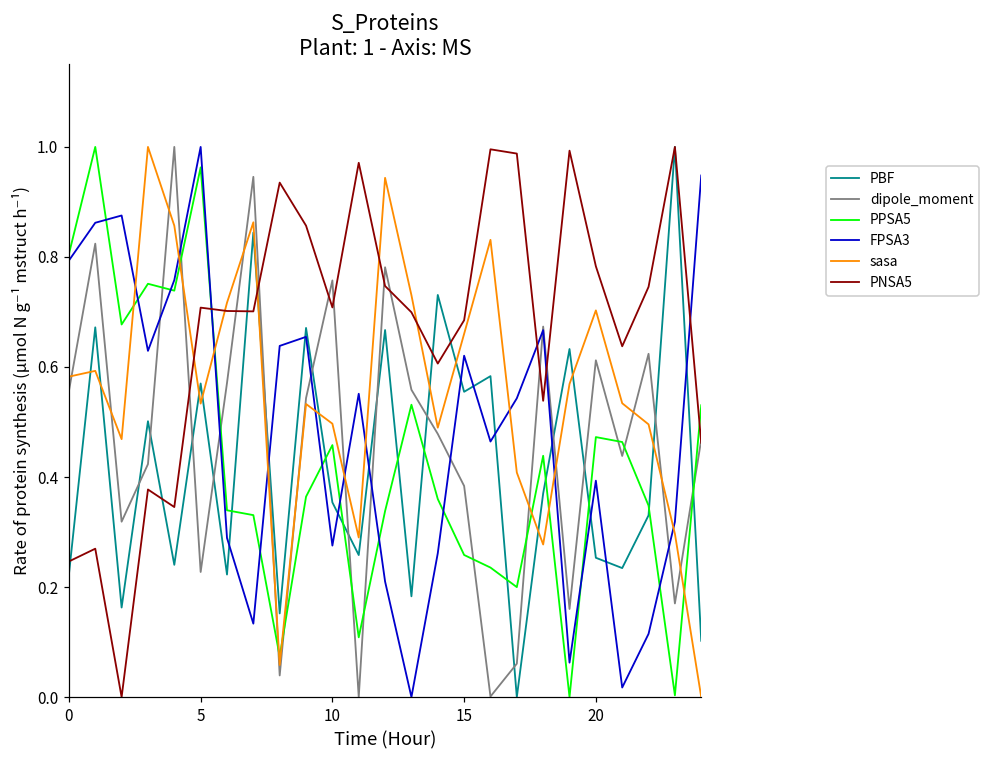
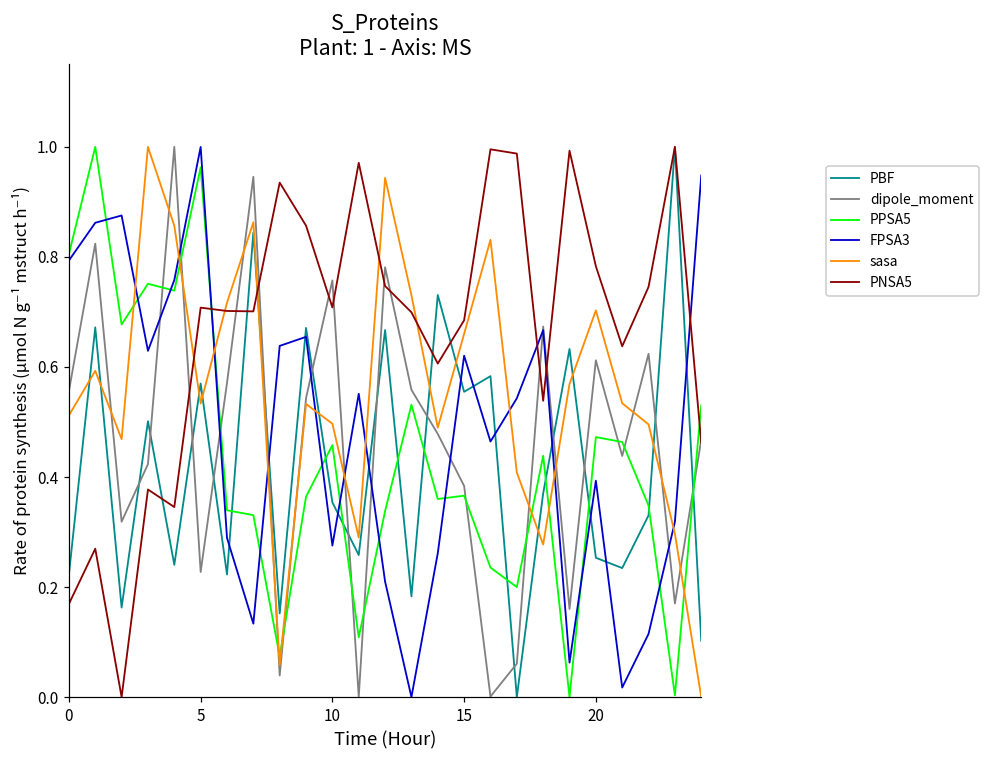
  {
    "PBF": {
      "0": 0.22,
      "5": 0.57,
      "10": 0.35,
      "15": 0.55,
      "20": 0.25
    },
    "dipole_moment": {
      "0": 0.56,
      "5": 0.23,
      "10": 0.76,
      "15": 0.38,
      "20": 0.61
    },
    "PPSA5": {
      "0": 0.81,
      "5": 0.96,
      "10": 0.46,
-     "15": 0.26,
+     "15": 0.37,
      "20": 0.47
    },
    "FPSA3": {
      "0": 0.79,
      "5": 1.00,
      "10": 0.28,
      "15": 0.62,
      "20": 0.39
    },
    "sasa": {
-     "0": 0.58,
+     "0": 0.51,
      "5": 0.53,
      "10": 0.50,
      "15": 0.66,
      "20": 0.70
    },
    "PNSA5": {
-     "0": 0.25,
+     "0": 0.17,
      "5": 0.71,
      "10": 0.71,
      "15": 0.68,
      "20": 0.78
    }
  }
